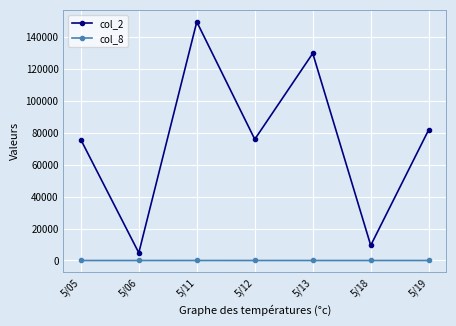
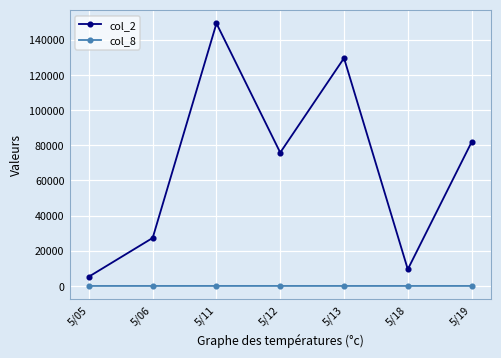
  {
    "col_2": {
-     "5/05": 76000,
-     "5/06": 5000,
+     "5/05": 5000,
+     "5/06": 27000,
      "5/11": 149000,
      "5/12": 76000,
      "5/13": 130000,
      "5/18": 9000,
      "5/19": 82000
    },
    "col_8": {
      "5/05": 0,
      "5/06": 0,
      "5/11": 0,
      "5/12": 0,
      "5/13": 0,
      "5/18": 0,
      "5/19": 0
    }
  }
